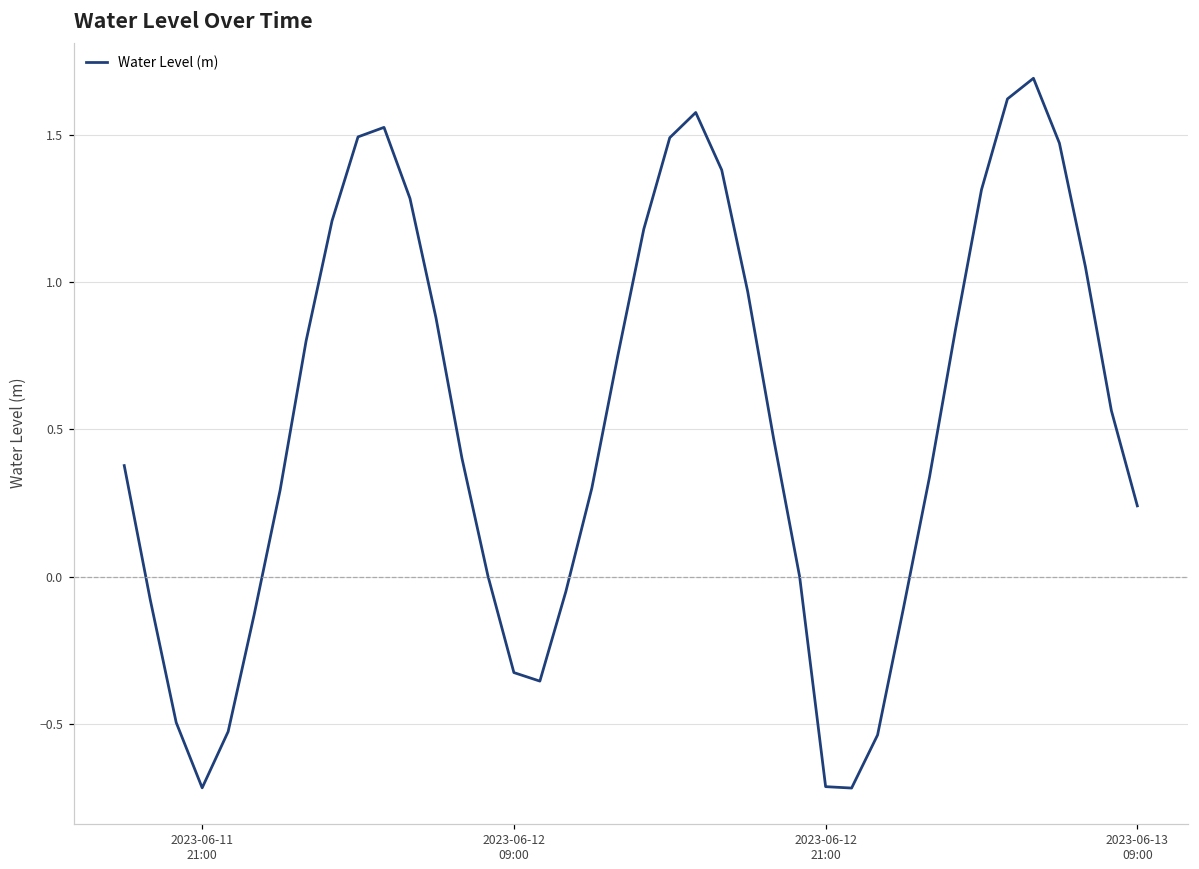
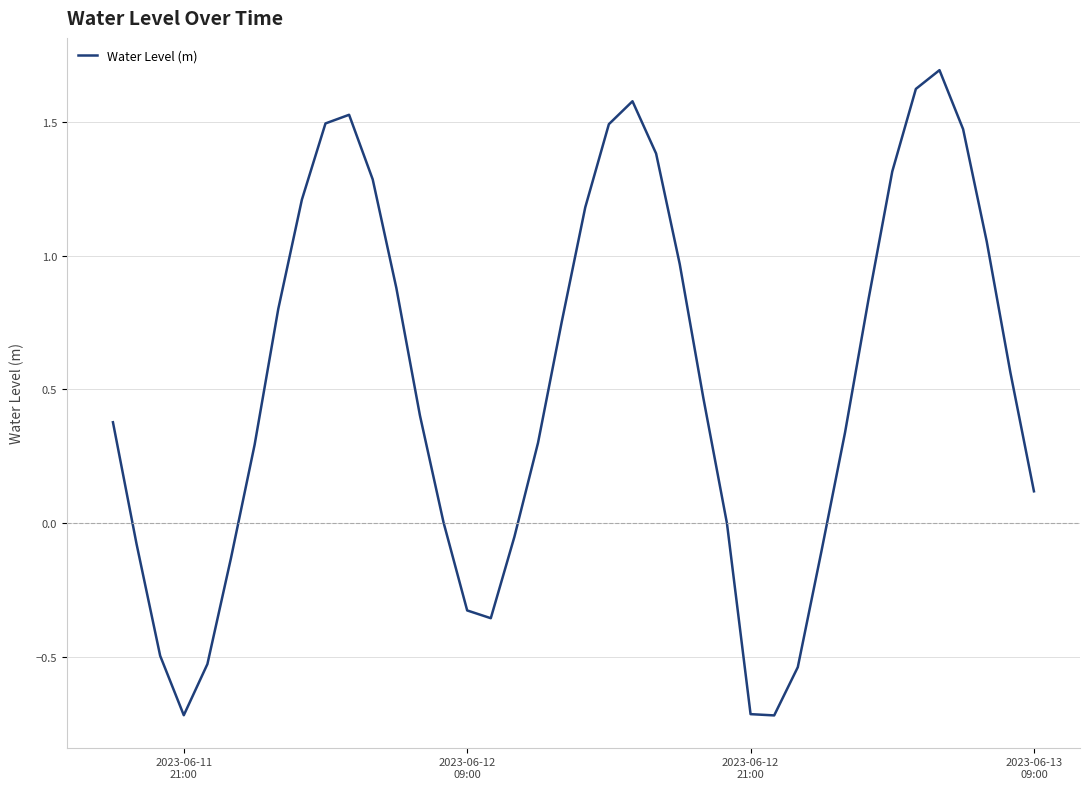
  {
    "2023-06-11 21:00": -0.72,
    "2023-06-12 09:00": -0.33,
    "2023-06-12 21:00": -0.71,
-   "2023-06-13 09:00": 0.24
+   "2023-06-13 09:00": 0.12
  }
